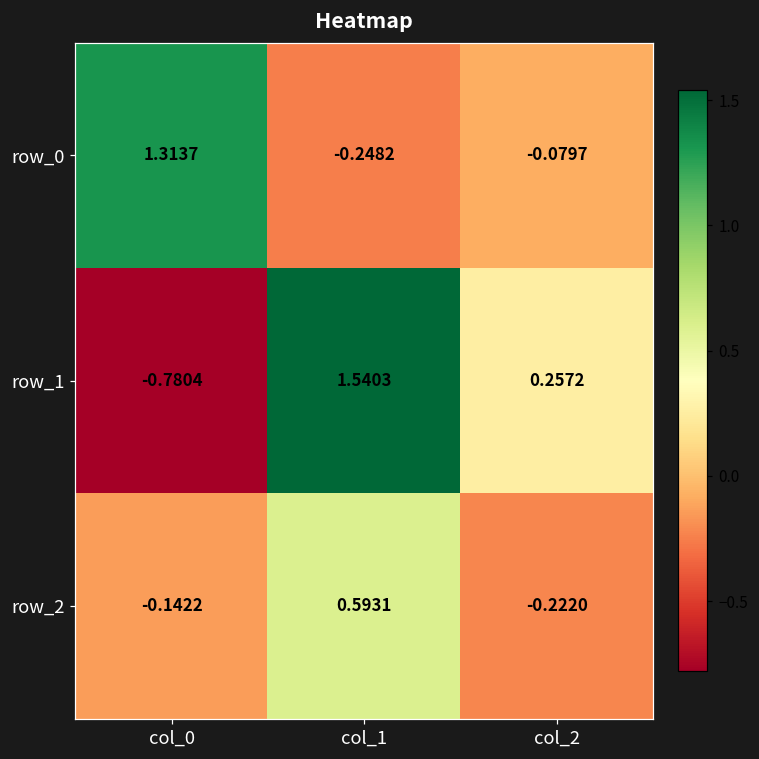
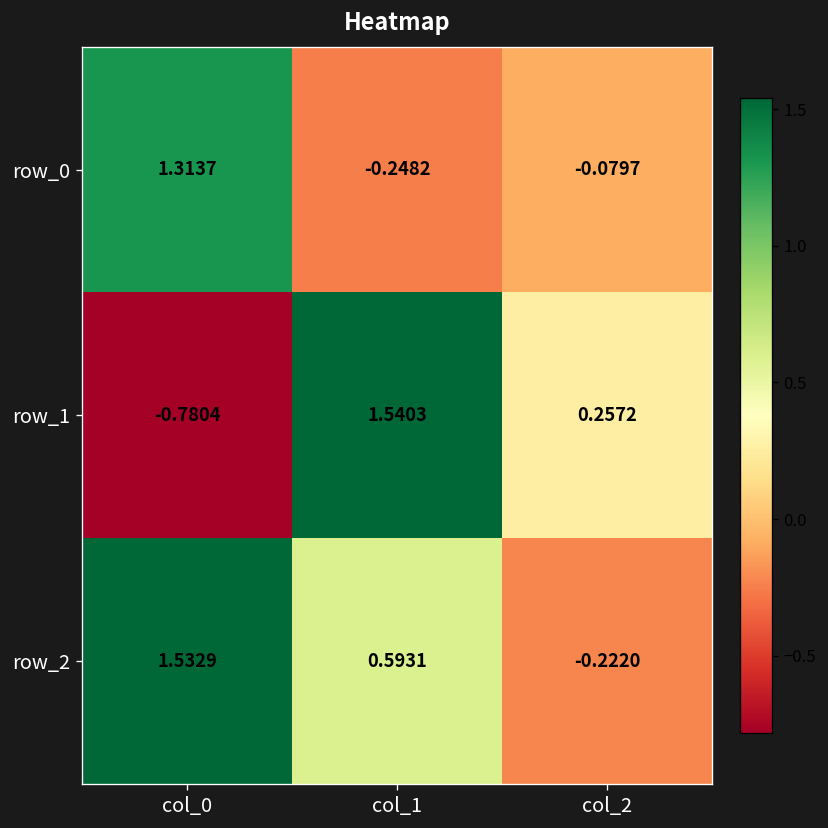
  {
    "row_0": {
      "col_0": 1.3137,
      "col_1": -0.2482,
      "col_2": -0.0797
    },
    "row_1": {
      "col_0": -0.7804,
      "col_1": 1.5403,
      "col_2": 0.2572
    },
    "row_2": {
-     "col_0": -0.1422,
+     "col_0": 1.5329,
      "col_1": 0.5931,
      "col_2": -0.2220
    }
  }
